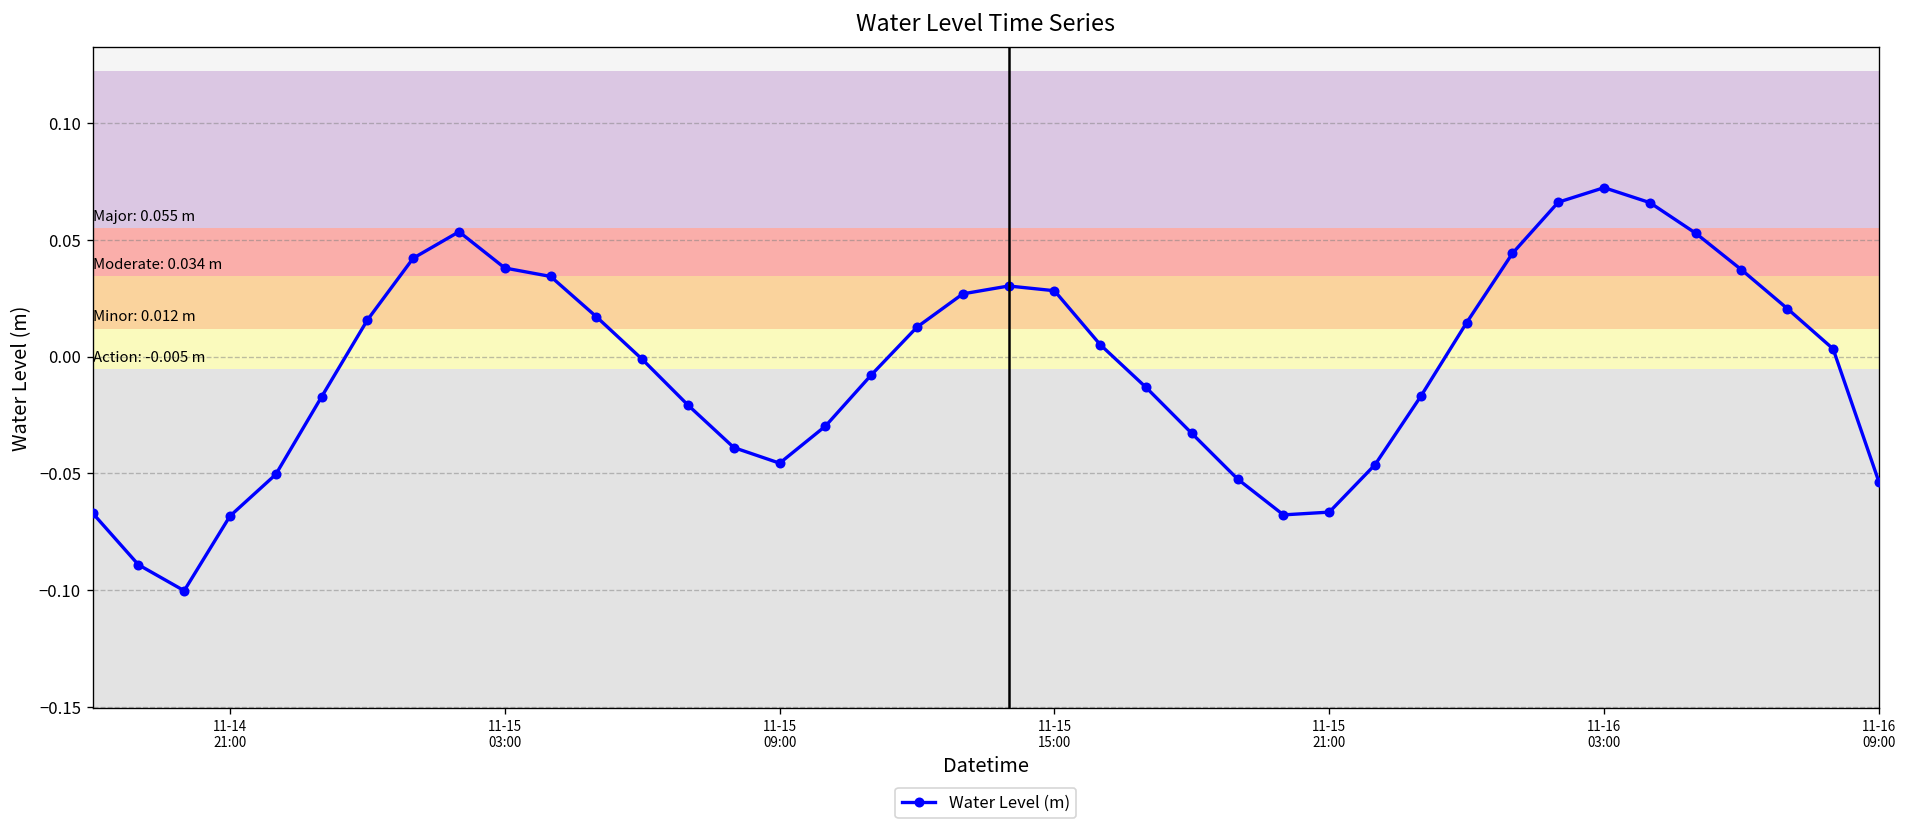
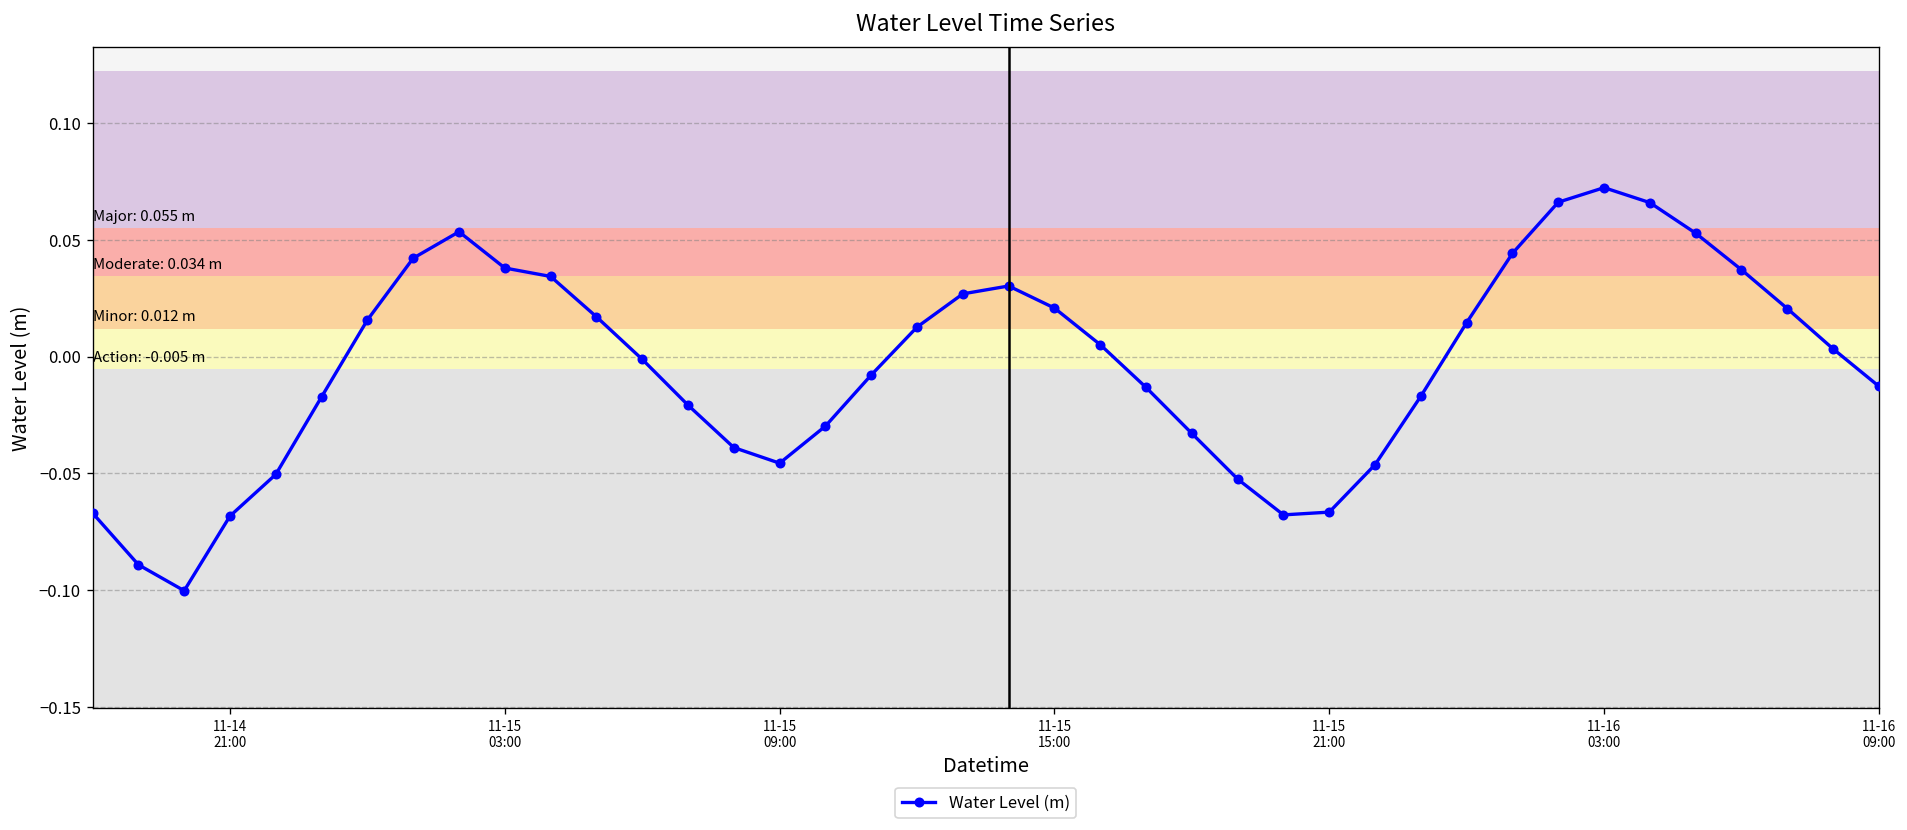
  {
    "11-14 21:00": -0.068,
    "11-15 03:00": 0.038,
    "11-15 09:00": -0.046,
-   "11-15 15:00": 0.028,
+   "11-15 15:00": 0.021,
    "11-15 21:00": -0.067,
    "11-16 03:00": 0.072,
-   "11-16 09:00": -0.054
+   "11-16 09:00": -0.013
  }
